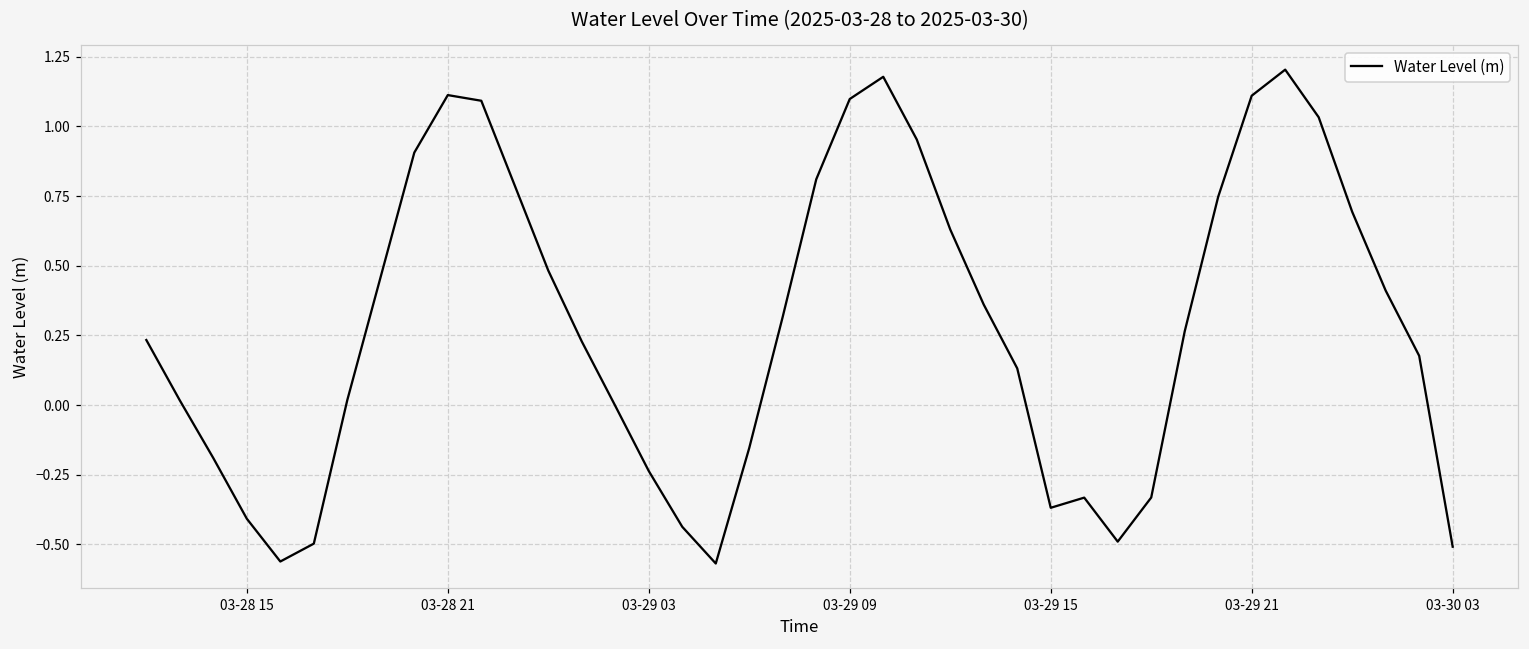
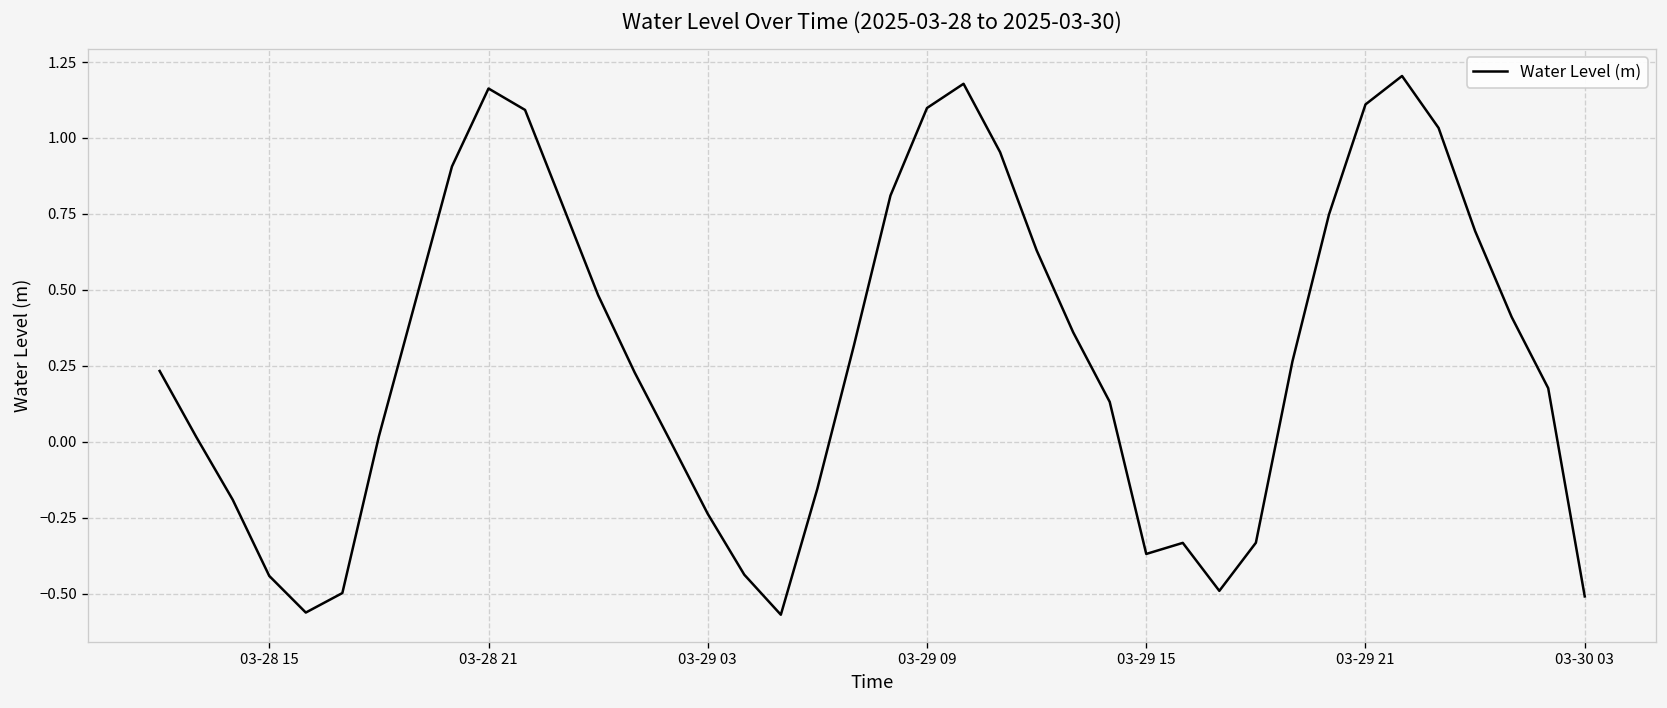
  {
-   "03-28 15": -0.41,
-   "03-28 21": 1.11,
+   "03-28 15": -0.44,
+   "03-28 21": 1.16,
    "03-29 03": -0.24,
    "03-29 09": 1.10,
    "03-29 15": -0.37,
    "03-29 21": 1.11,
    "03-30 03": -0.51
  }
